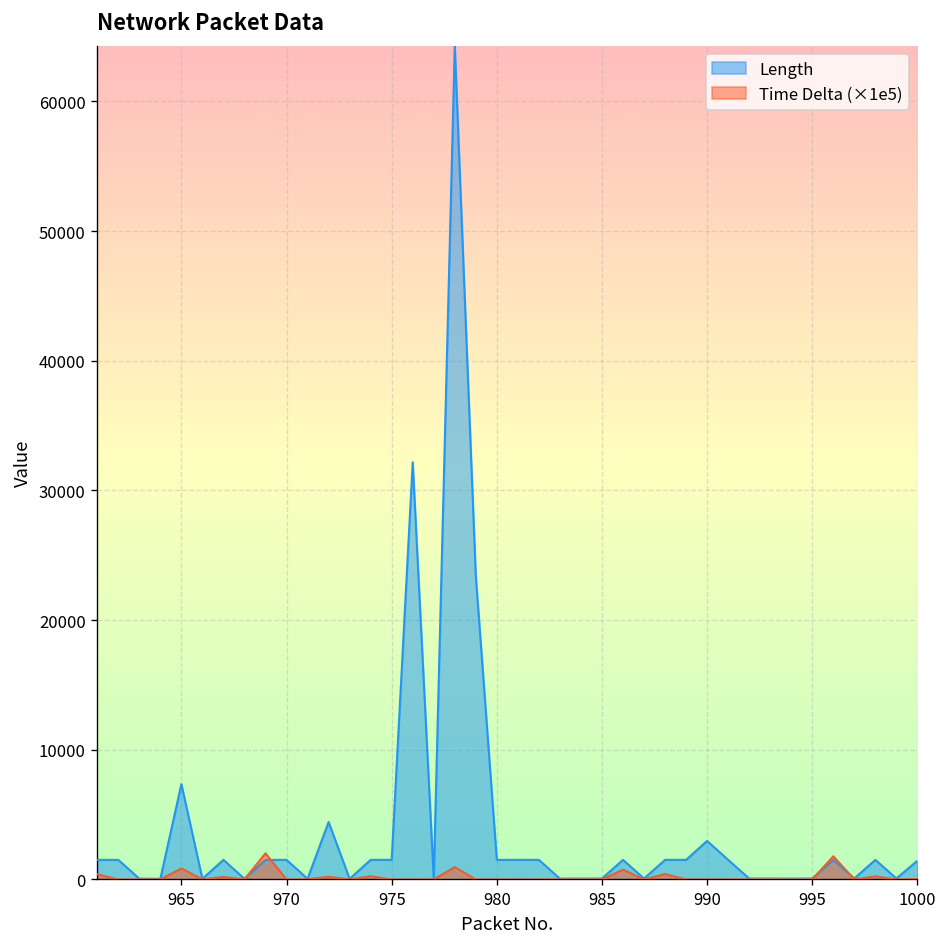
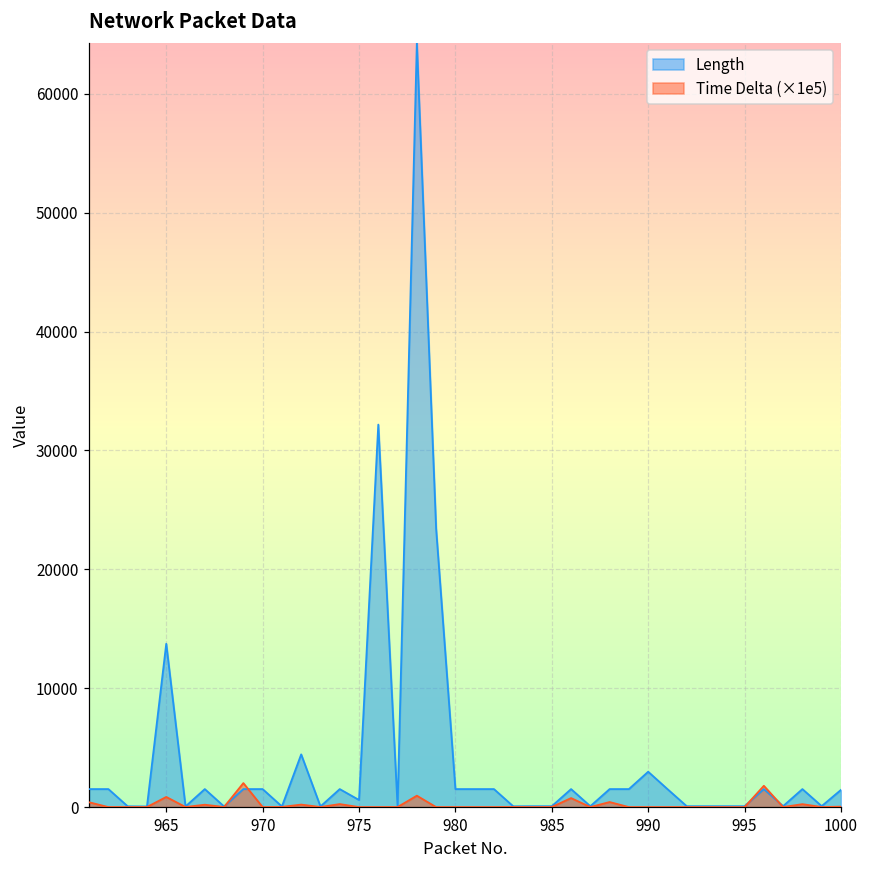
  {
    "Length": {
-     "965": 7400,
+     "965": 13700,
      "970": 1500,
-     "975": 1500,
+     "975": 600,
      "980": 1500,
      "990": 3000,
      "1000": 1400
    },
    "Time Delta (×1e5)": {
      "965": 900,
      "970": 0,
      "975": 0,
      "980": 0,
      "990": 0,
      "1000": 0
    }
  }
